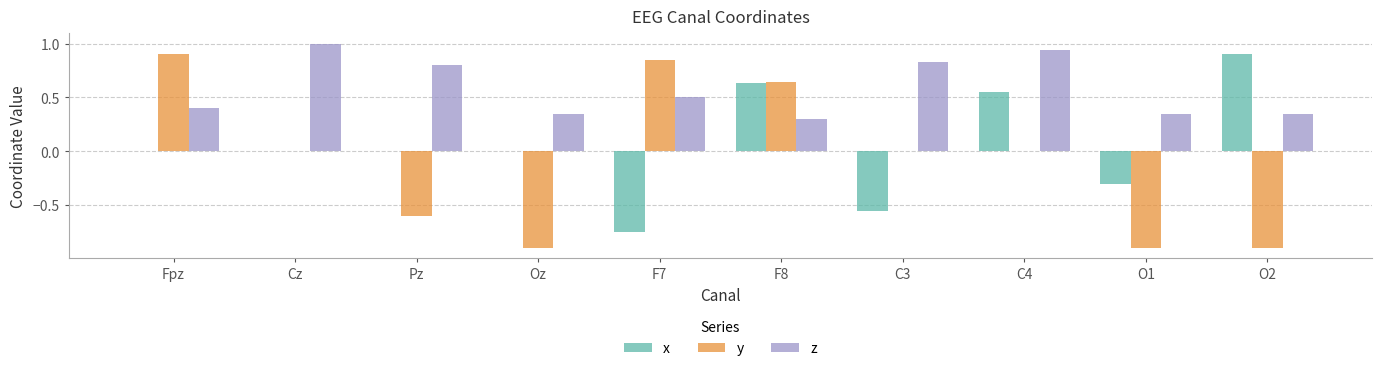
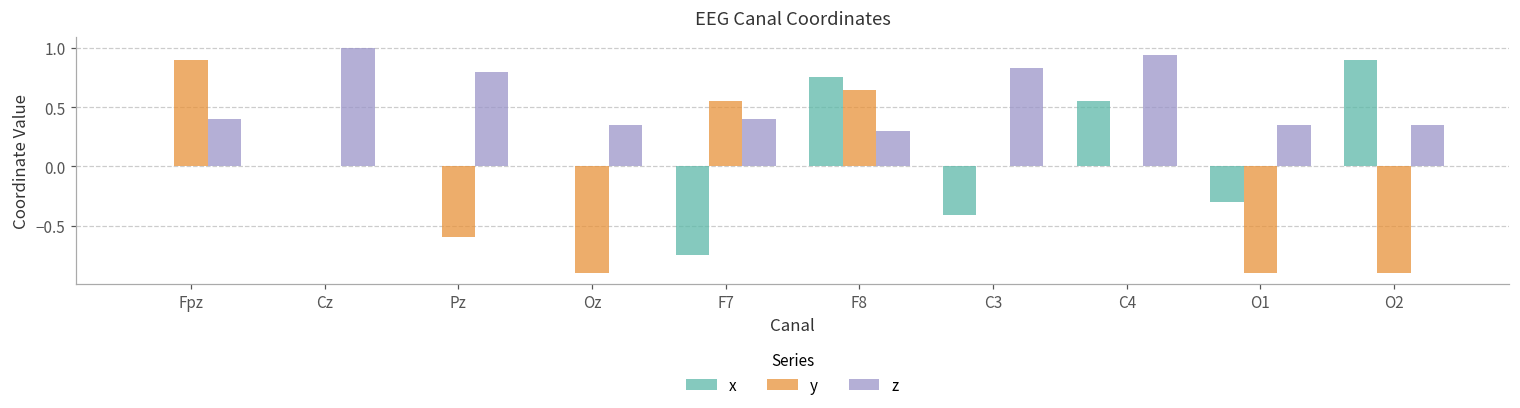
  {
    "x": {
      "Fpz": 0.00,
      "Cz": 0.00,
      "Pz": 0.00,
      "Oz": 0.00,
      "F7": -0.75,
-     "F8": 0.63,
-     "C3": -0.55,
+     "F8": 0.75,
+     "C3": -0.41,
      "C4": 0.55,
      "O1": -0.30,
      "O2": 0.90
    },
    "y": {
      "Fpz": 0.90,
      "Cz": 0.00,
      "Pz": -0.60,
      "Oz": -0.90,
-     "F7": 0.85,
+     "F7": 0.55,
      "F8": 0.64,
      "C3": 0.00,
      "C4": 0.00,
      "O1": -0.90,
      "O2": -0.90
    },
    "z": {
      "Fpz": 0.4,
      "Cz": 1.0,
      "Pz": 0.8,
      "Oz": 0.35,
-     "F7": 0.5,
+     "F7": 0.4,
      "F8": 0.3,
      "C3": 0.83,
      "C4": 0.94,
      "O1": 0.35,
      "O2": 0.35
    }
  }
